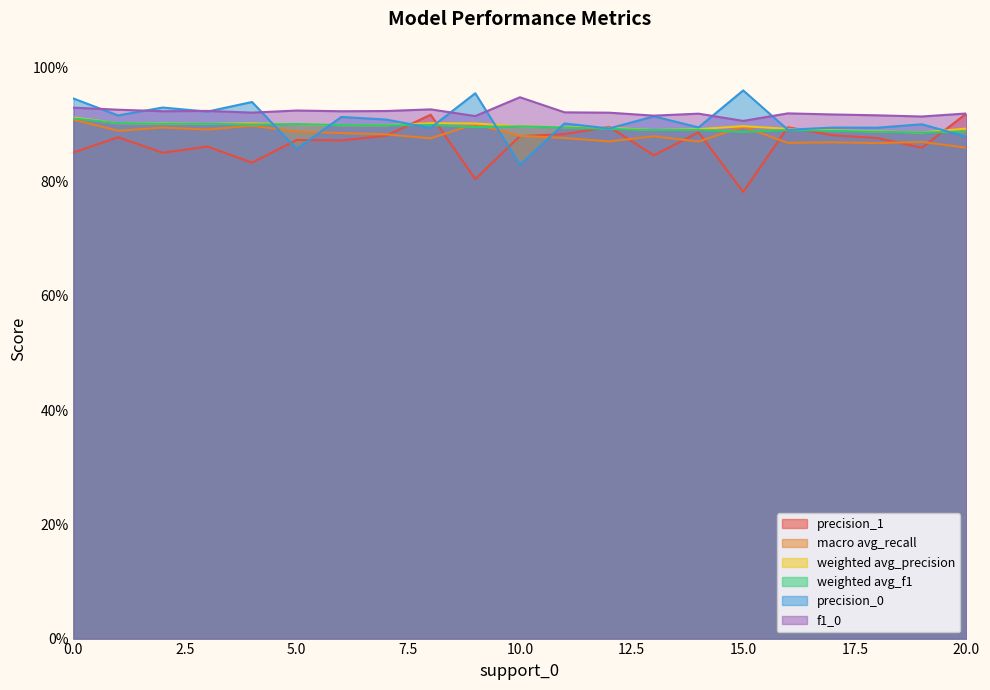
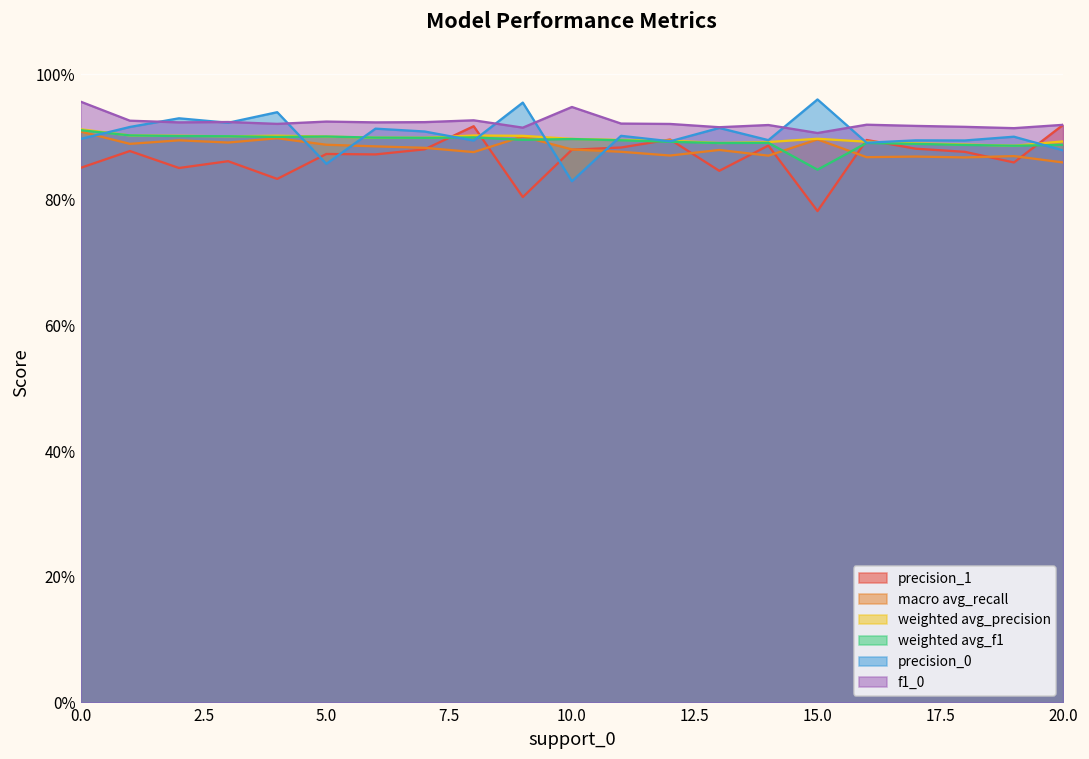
  {
    "weighted avg_f1": {
-     "15.0": "89%",
+     "15.0": "85%",
      "20.0": "89%"
    },
    "precision_0": {
-     "0.0": "95%",
+     "0.0": "90%",
      "5.0": "86%",
      "10.0": "83%",
      "15.0": "96%",
      "20.0": "88%"
    },
    "f1_0": {
-     "0.0": "93%",
+     "0.0": "96%",
      "5.0": "92%",
      "10.0": "95%",
      "15.0": "91%"
    }
  }
